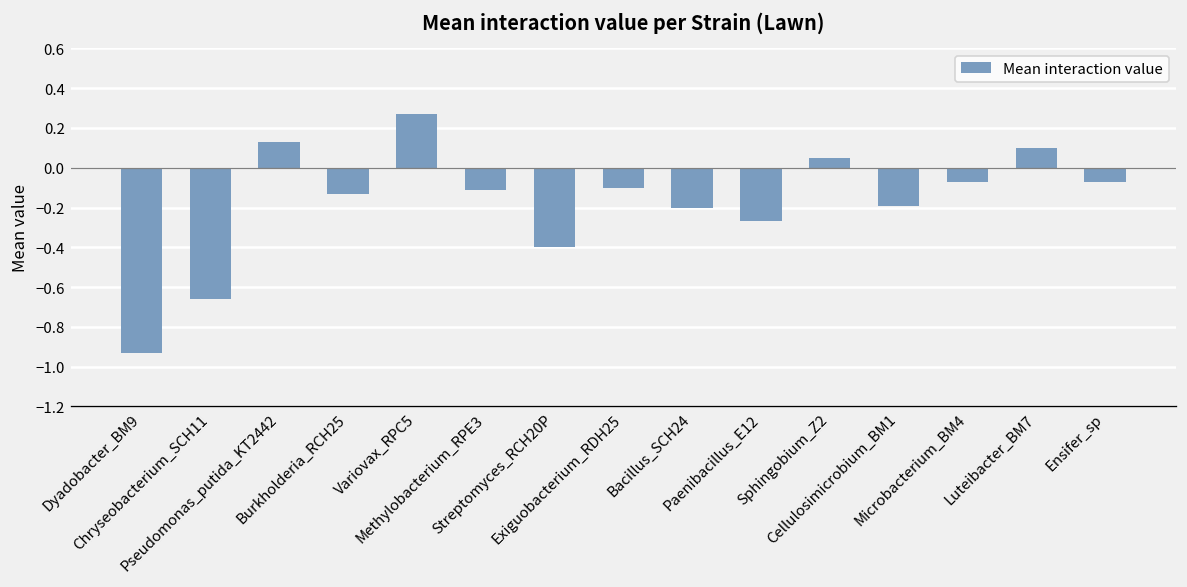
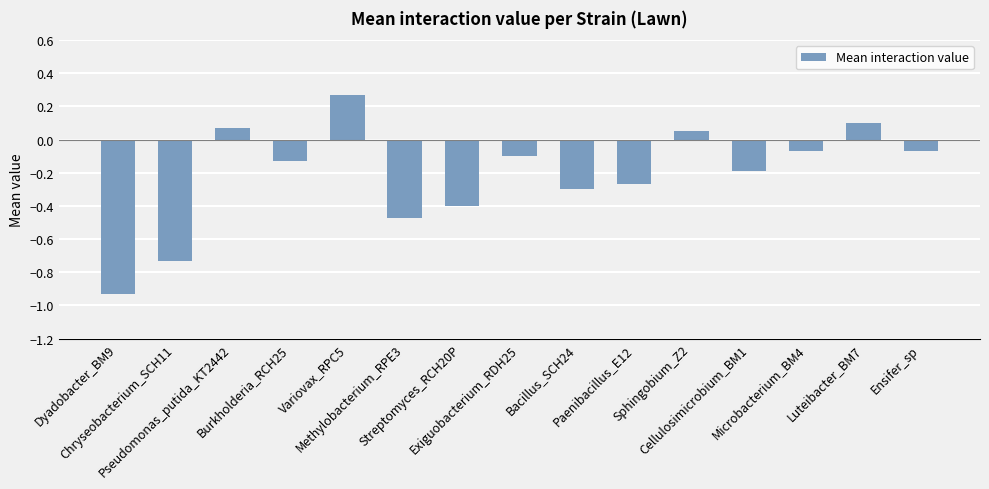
  {
    "Dyadobacter_BM9": -0.93,
-   "Chryseobacterium_SCH11": -0.66,
-   "Pseudomonas_putida_KT2442": 0.13,
+   "Chryseobacterium_SCH11": -0.73,
+   "Pseudomonas_putida_KT2442": 0.07,
    "Burkholderia_RCH25": -0.13,
    "Variovax_RPC5": 0.27,
-   "Methylobacterium_RPE3": -0.11,
+   "Methylobacterium_RPE3": -0.47,
    "Streptomyces_RCH20P": -0.40,
    "Exiguobacterium_RDH25": -0.10,
-   "Bacillus_SCH24": -0.2,
+   "Bacillus_SCH24": -0.3,
    "Paenibacillus_E12": -0.27,
    "Sphingobium_Z2": 0.05,
    "Cellulosimicrobium_BM1": -0.19,
    "Microbacterium_BM4": -0.07,
    "Luteibacter_BM7": 0.10,
    "Ensifer_sp": -0.07
  }
